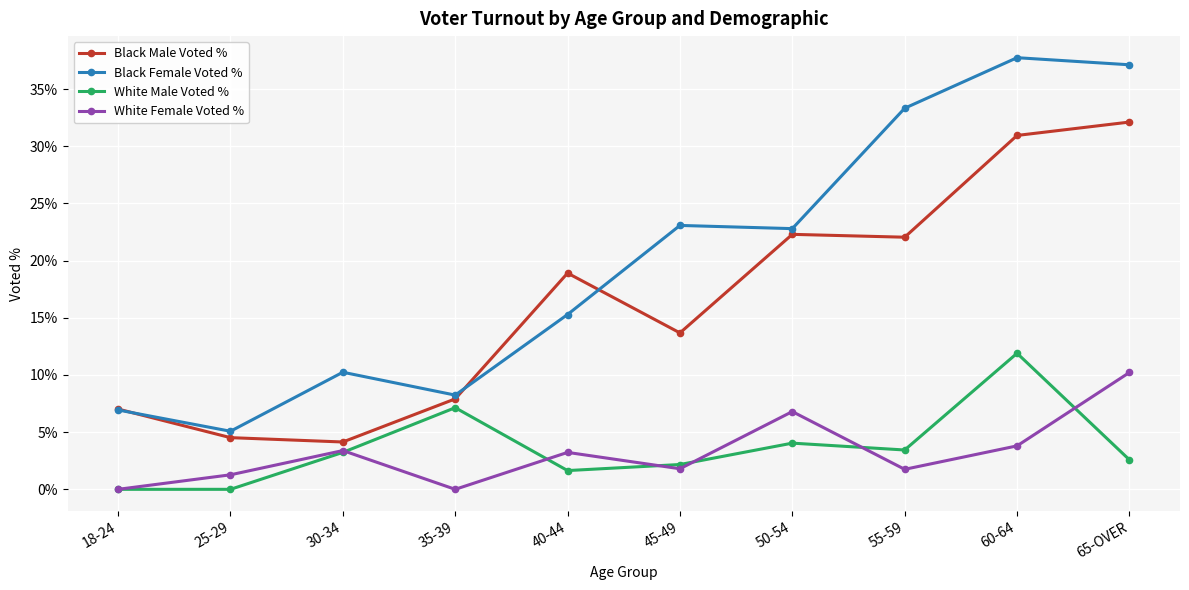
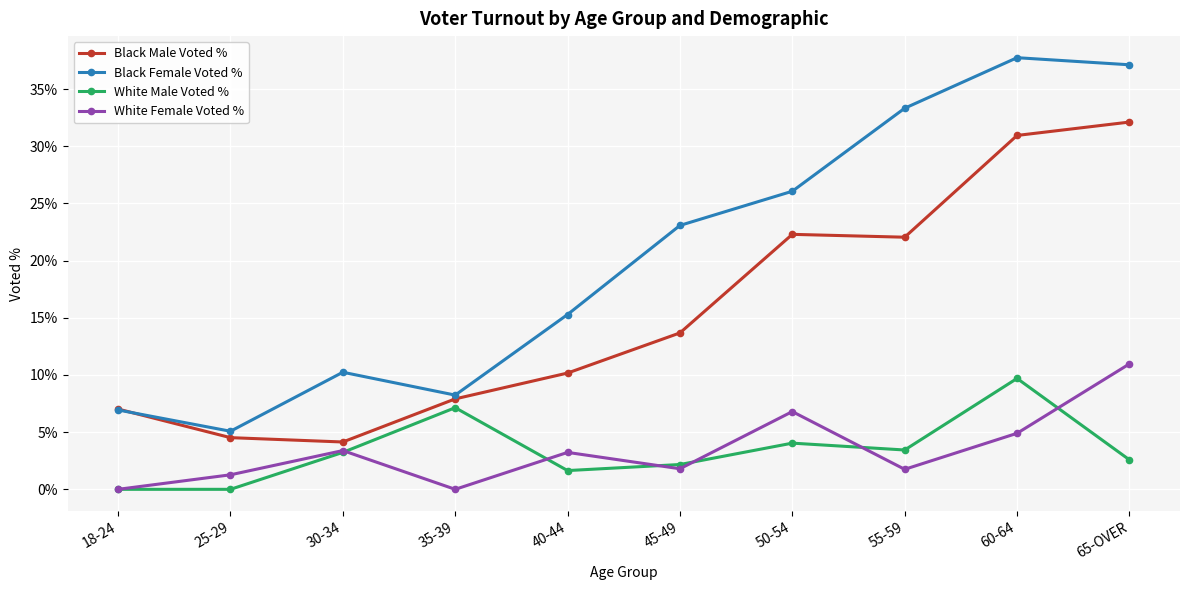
  {
    "Black Male Voted %": {
      "25-29": "4.5%",
      "30-34": "4.1%",
      "35-39": "7.9%",
-     "40-44": "18.9%",
+     "40-44": "10.2%",
      "45-49": "13.7%",
      "50-54": "22.3%",
      "55-59": "22.1%",
      "60-64": "31.0%",
      "65-OVER": "32.1%"
    },
    "Black Female Voted %": {
      "25-29": "5.1%",
      "30-34": "10.2%",
      "35-39": "8.2%",
      "40-44": "15.3%",
      "45-49": "23.1%",
-     "50-54": "22.8%",
+     "50-54": "26.1%",
      "55-59": "33.3%",
      "60-64": "37.8%",
      "65-OVER": "37.1%"
    },
    "White Male Voted %": {
      "25-29": "0.0%",
      "35-39": "7.1%",
      "40-44": "1.6%",
      "45-49": "2.2%",
      "50-54": "4.0%",
      "55-59": "3.4%",
-     "60-64": "11.9%",
+     "60-64": "9.7%",
      "65-OVER": "2.6%"
    },
    "White Female Voted %": {
      "25-29": "1.3%",
      "35-39": "0.0%",
      "40-44": "3.2%",
      "45-49": "1.8%",
      "50-54": "6.8%",
      "55-59": "1.8%",
-     "60-64": "3.8%",
-     "65-OVER": "10.2%"
+     "60-64": "4.9%",
+     "65-OVER": "11.0%"
    }
  }
